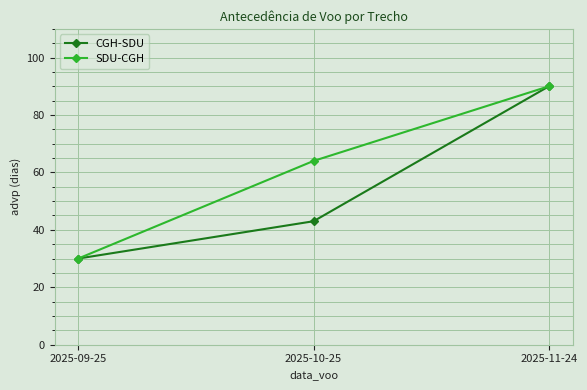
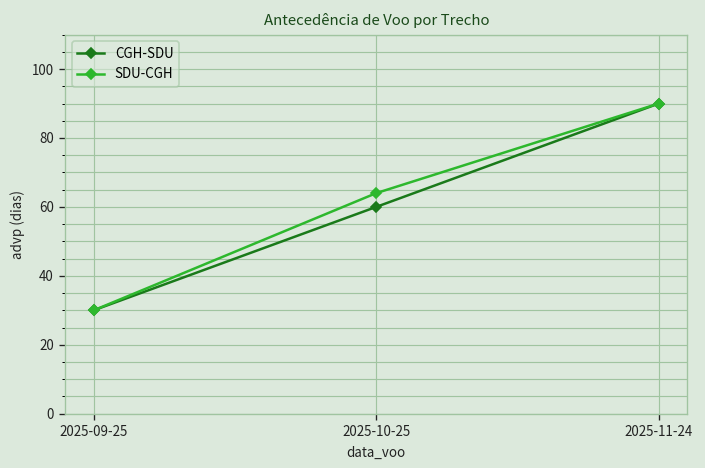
  {
    "CGH-SDU": {
-     "2025-10-25": 43
+     "2025-10-25": 60
    },
    "SDU-CGH": {
      "2025-10-25": 64
    }
  }
